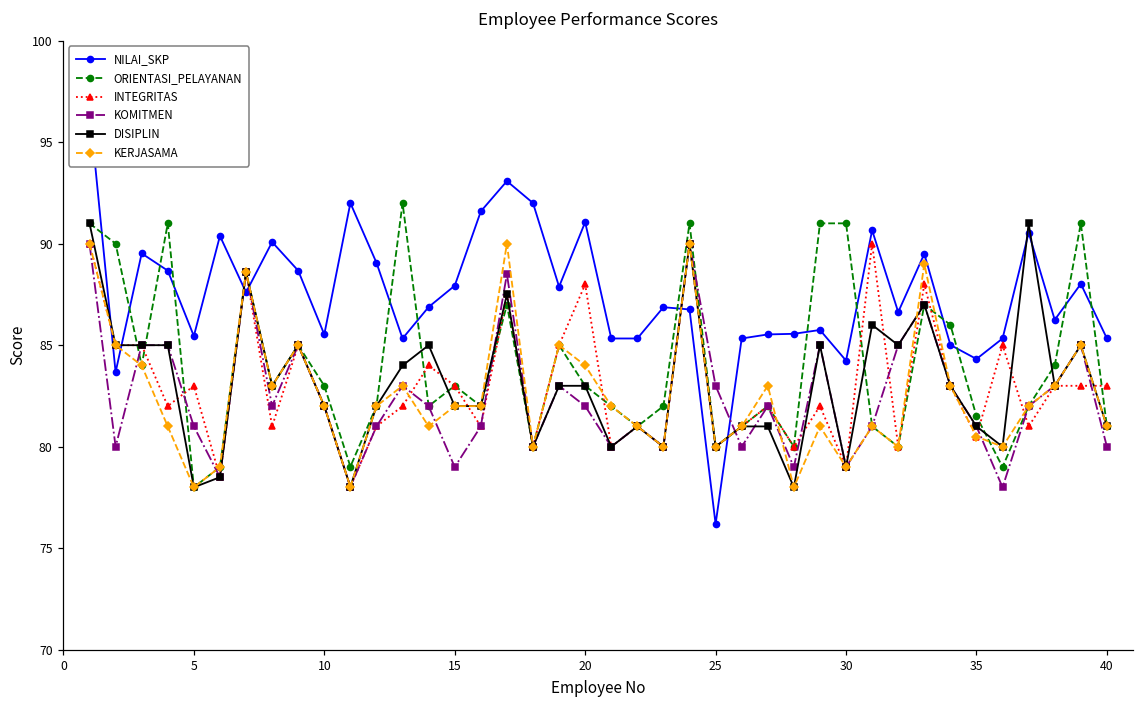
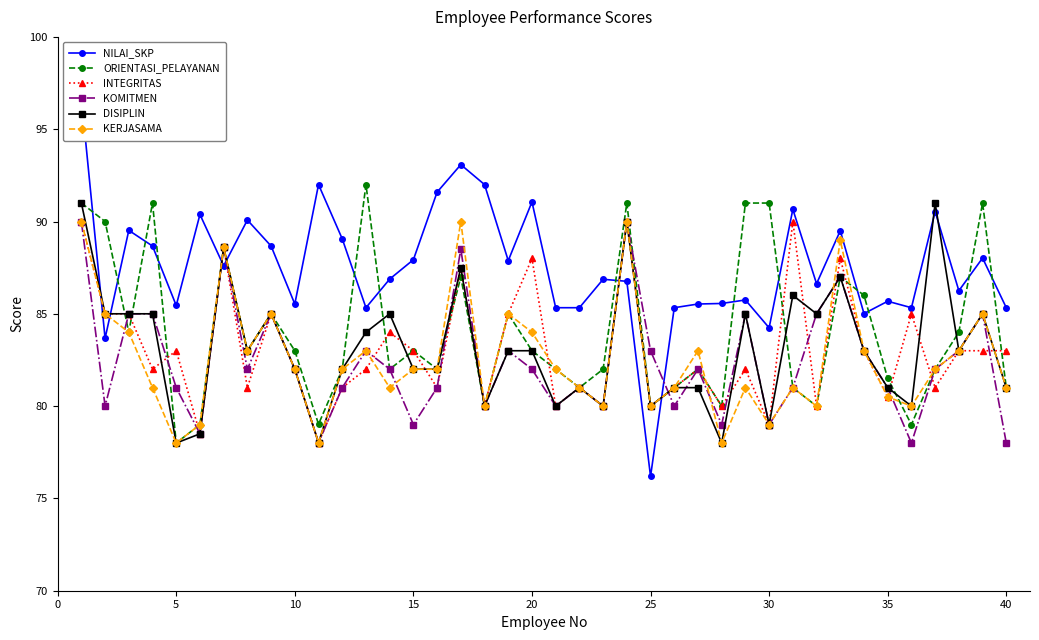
  {
    "NILAI_SKP": {
      "5": 85.5,
      "10": 85.5,
      "15": 87.9,
      "20": 91.1,
      "25": 76.2,
      "30": 84.2,
-     "35": 84.3,
+     "35": 85.7,
      "40": 85.3
    },
    "ORIENTASI_PELAYANAN": {
      "10": 83.0,
      "30": 91.0,
      "35": 81.5
    },
    "INTEGRITAS": {
      "5": 83.0,
      "20": 88.0,
      "40": 83.0
    },
    "KOMITMEN": {
      "5": 81,
      "15": 79,
      "20": 82,
      "25": 83,
-     "40": 80
+     "40": 78
    },
    "KERJASAMA": {
      "20": 84.0
    }
  }
